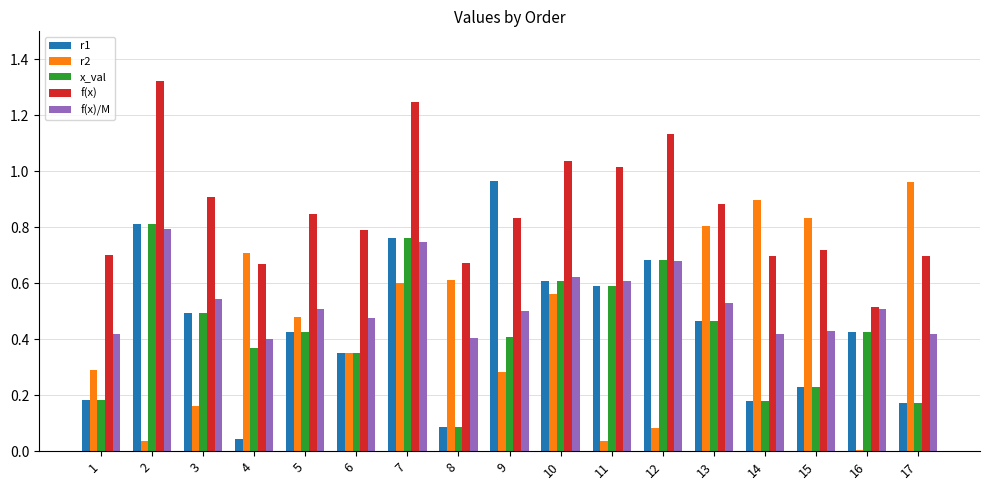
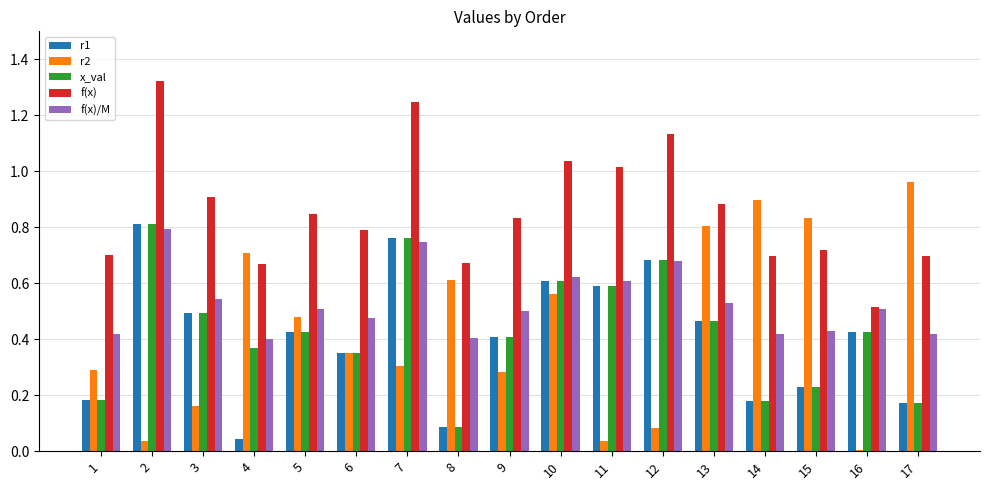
  {
    "r1": {
      "1": 0.18,
      "2": 0.81,
      "3": 0.49,
      "4": 0.04,
      "5": 0.42,
      "6": 0.35,
      "7": 0.76,
      "8": 0.09,
-     "9": 0.97,
+     "9": 0.41,
      "10": 0.61,
      "11": 0.59,
      "12": 0.68,
      "13": 0.46,
      "14": 0.18,
      "15": 0.23,
      "16": 0.42,
      "17": 0.17
    },
    "r2": {
      "1": 0.29,
      "2": 0.04,
      "3": 0.16,
      "4": 0.71,
      "5": 0.48,
      "6": 0.35,
-     "7": 0.60,
+     "7": 0.30,
      "8": 0.61,
      "9": 0.28,
      "10": 0.56,
      "11": 0.04,
      "12": 0.08,
      "13": 0.80,
      "14": 0.90,
      "15": 0.83,
      "17": 0.96
    },
    "x_val": {
      "1": 0.18,
      "2": 0.81,
      "3": 0.49,
      "4": 0.37,
      "5": 0.42,
      "6": 0.35,
      "7": 0.76,
      "8": 0.09,
      "9": 0.41,
      "10": 0.61,
      "11": 0.59,
      "12": 0.68,
      "13": 0.46,
      "14": 0.18,
      "15": 0.23,
      "16": 0.42,
      "17": 0.17
    },
    "f(x)": {
      "1": 0.70,
      "2": 1.32,
      "3": 0.91,
      "4": 0.67,
      "5": 0.85,
      "6": 0.79,
      "7": 1.25,
      "8": 0.67,
      "9": 0.83,
      "10": 1.04,
      "11": 1.01,
      "12": 1.13,
      "13": 0.88,
      "14": 0.70,
      "15": 0.72,
      "16": 0.52,
      "17": 0.70
    },
    "f(x)/M": {
      "1": 0.42,
      "2": 0.79,
      "3": 0.55,
      "4": 0.40,
      "5": 0.51,
      "6": 0.47,
      "7": 0.75,
      "8": 0.40,
      "9": 0.50,
      "10": 0.62,
      "11": 0.61,
      "12": 0.68,
      "13": 0.53,
      "14": 0.42,
      "15": 0.43,
      "16": 0.51,
      "17": 0.42
    }
  }
